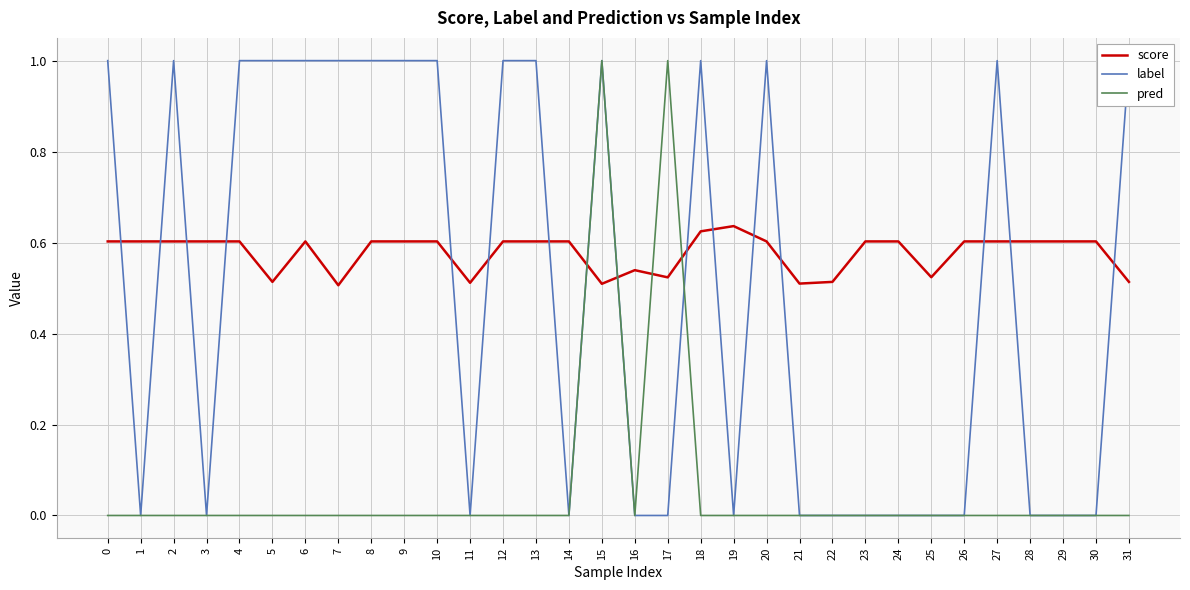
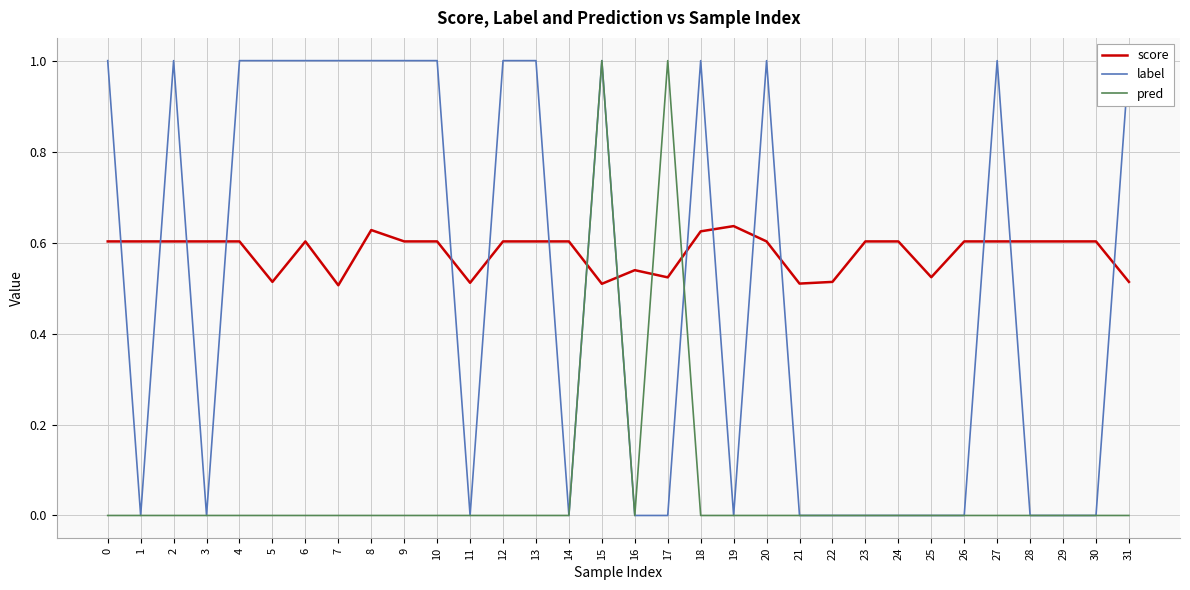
  {
    "score": {
      "0": 0.60,
      "1": 0.60,
      "2": 0.60,
      "3": 0.60,
      "4": 0.60,
      "5": 0.51,
      "6": 0.60,
      "7": 0.51,
-     "8": 0.60,
+     "8": 0.63,
      "9": 0.60,
      "10": 0.60,
      "11": 0.51,
      "12": 0.60,
      "13": 0.60,
      "14": 0.60,
      "15": 0.51,
      "16": 0.54,
      "17": 0.52,
      "18": 0.62,
      "19": 0.64,
      "20": 0.60,
      "21": 0.51,
      "22": 0.51,
      "23": 0.60,
      "24": 0.60,
      "25": 0.52,
      "26": 0.60,
      "27": 0.60,
      "28": 0.60,
      "29": 0.60,
      "30": 0.60,
      "31": 0.51
    },
    "label": {
      "0": 1.00,
      "2": 1.00,
      "4": 1.00,
      "5": 1.00,
      "6": 1.00,
      "7": 1.00,
      "8": 1.00,
      "9": 1.00,
      "10": 1.00,
      "12": 1.00,
      "13": 1.00,
      "17": 0.00,
      "18": 1.00,
      "20": 1.00,
      "27": 1.00
    },
    "pred": {
      "0": 0.00,
      "2": 0.00,
      "4": 0.00,
      "5": 0.00,
      "6": 0.00,
      "7": 0.00,
      "8": 0.00,
      "9": 0.00,
      "10": 0.00,
      "12": 0.00,
      "13": 0.00,
      "17": 1.00,
      "18": 0.00,
      "20": 0.00,
      "27": 0.00,
      "31": 0.00
    }
  }
